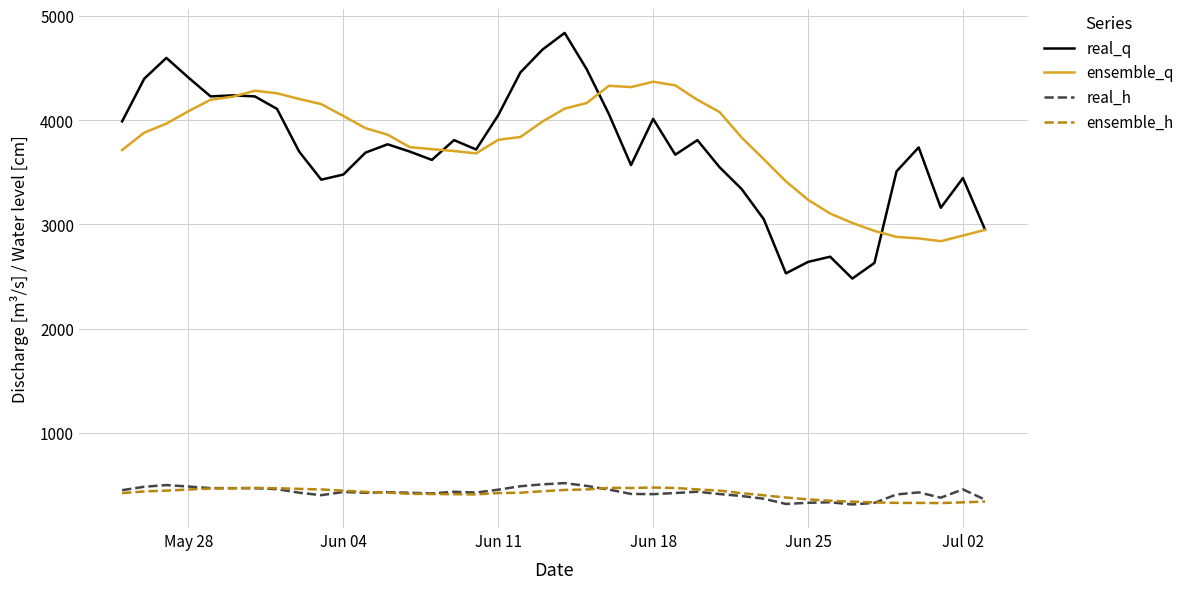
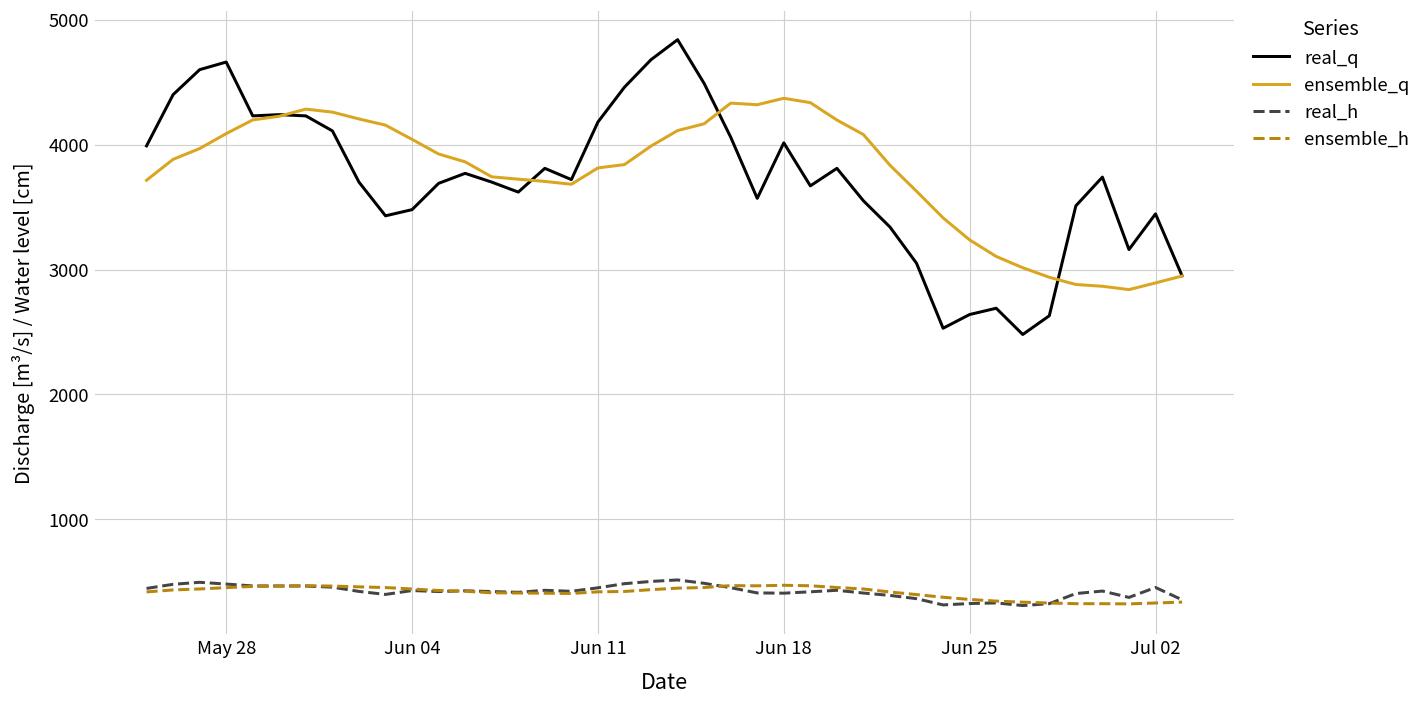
  {
    "real_q": {
-     "May 28": 4410,
+     "May 28": 4660,
      "Jun 04": 3480,
-     "Jun 11": 4050,
+     "Jun 11": 4180,
      "Jun 18": 4010,
      "Jun 25": 2640,
      "Jul 02": 3450
    },
    "real_h": {
      "May 28": 480,
      "Jun 11": 450,
      "Jun 18": 410,
      "Jun 25": 330,
      "Jul 02": 450
    }
  }
